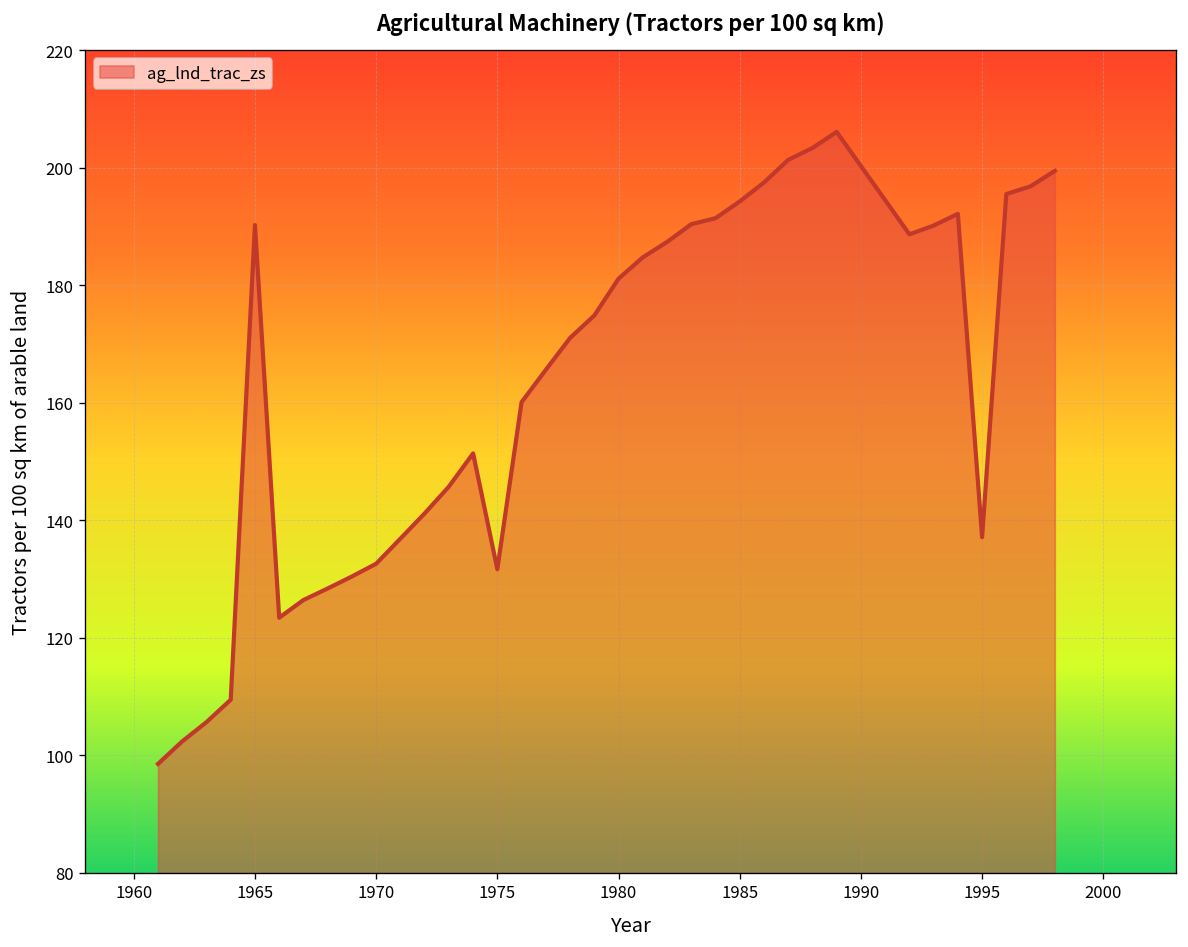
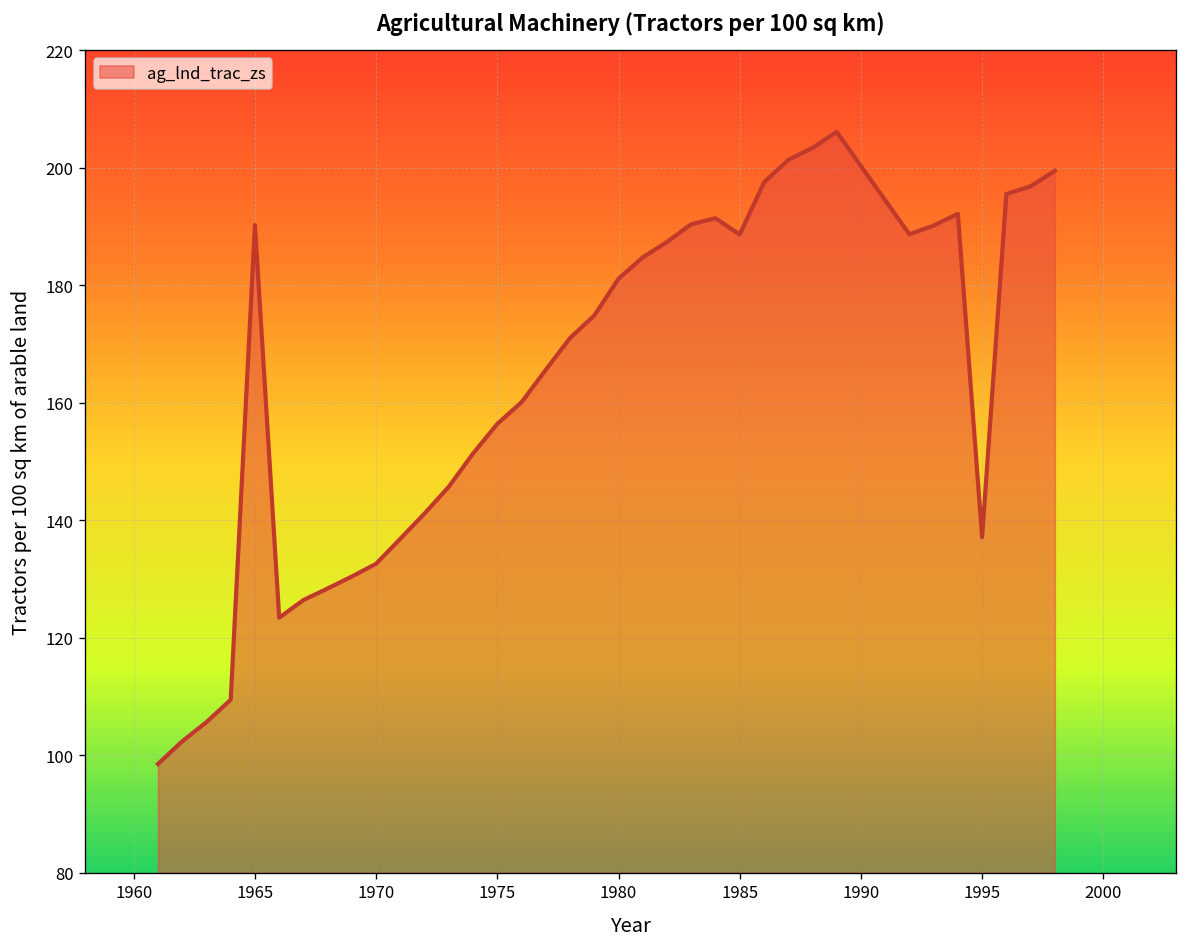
  {
    "1965": 190,
    "1970": 133,
-   "1975": 132,
+   "1975": 156,
    "1980": 181,
-   "1985": 194,
+   "1985": 189,
    "1995": 137
  }
